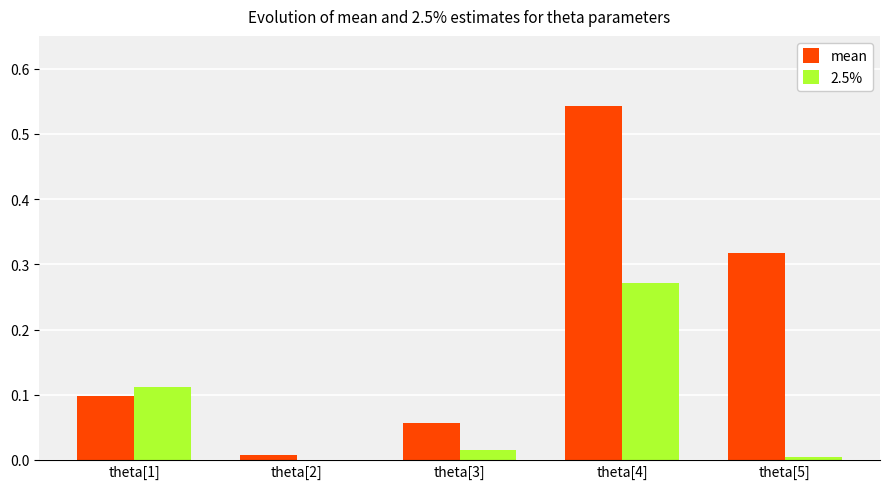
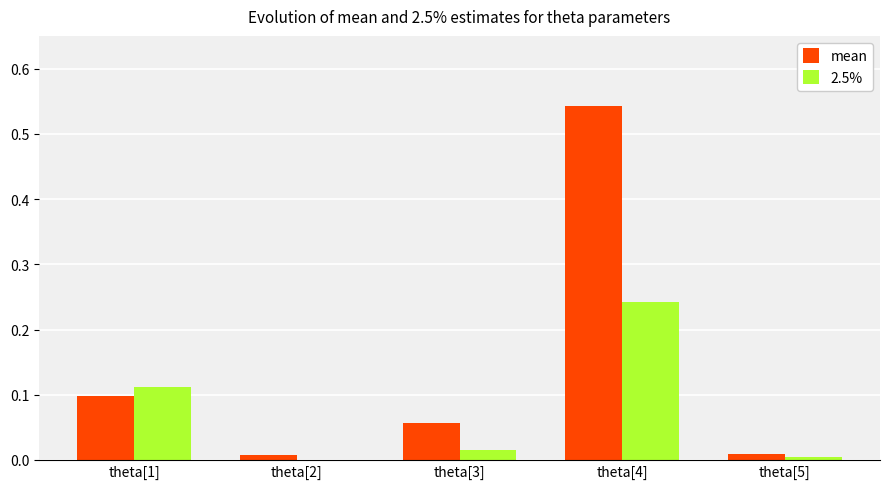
  {
    "mean": {
      "theta[1]": 0.10,
      "theta[2]": 0.01,
      "theta[3]": 0.06,
      "theta[4]": 0.54,
-     "theta[5]": 0.32
+     "theta[5]": 0.01
    },
    "2.5%": {
      "theta[1]": 0.11,
      "theta[3]": 0.02,
-     "theta[4]": 0.27,
+     "theta[4]": 0.24,
      "theta[5]": 0.00
    }
  }
